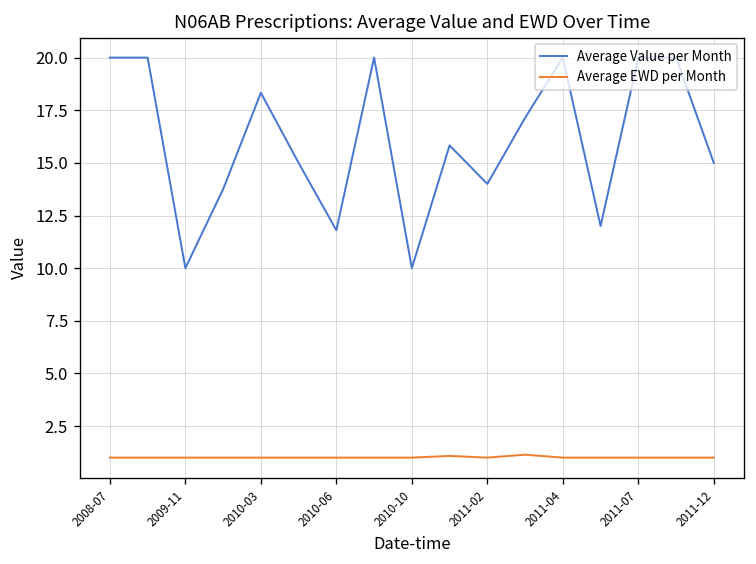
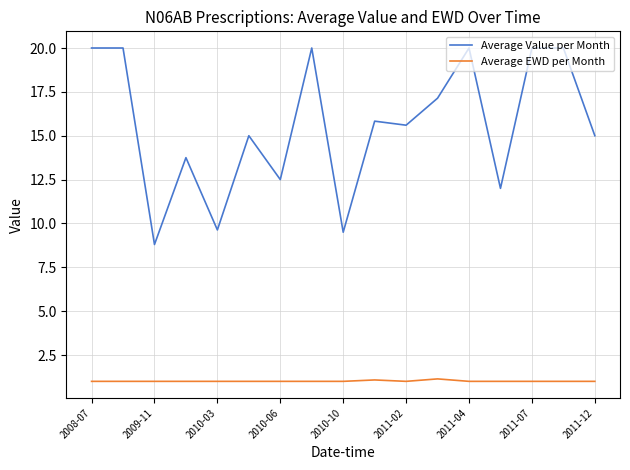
  {
    "Average Value per Month": {
      "2008-07": 20.0,
-     "2009-11": 10.0,
-     "2010-03": 18.3,
-     "2010-06": 11.8,
-     "2010-10": 10.0,
-     "2011-02": 14.0,
+     "2009-11": 8.8,
+     "2010-03": 9.6,
+     "2010-06": 12.5,
+     "2010-10": 9.5,
+     "2011-02": 15.6,
      "2011-12": 15.0
    },
    "Average EWD per Month": {
      "2008-07": 1.0,
      "2009-11": 1.0,
      "2010-03": 1.0,
      "2010-06": 1.0,
      "2010-10": 1.0,
      "2011-02": 1.0,
      "2011-04": 1.0,
      "2011-07": 1.0,
      "2011-12": 1.0
    }
  }
